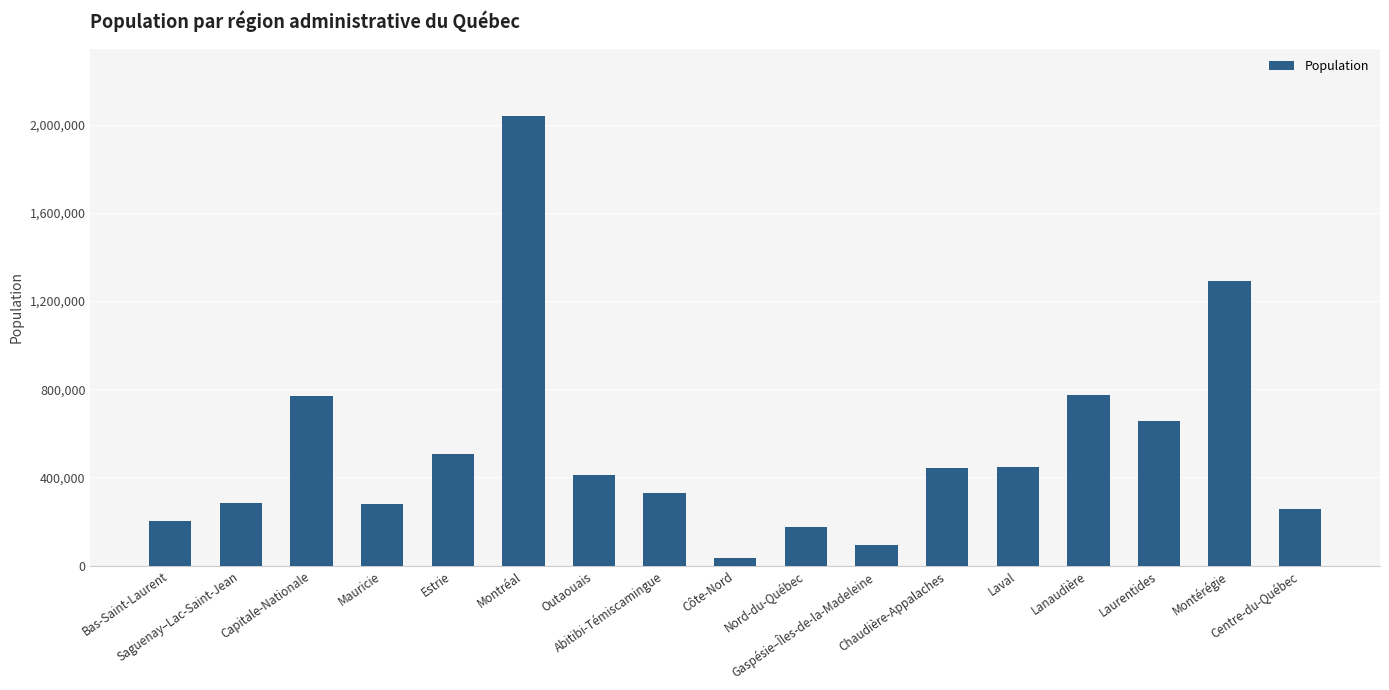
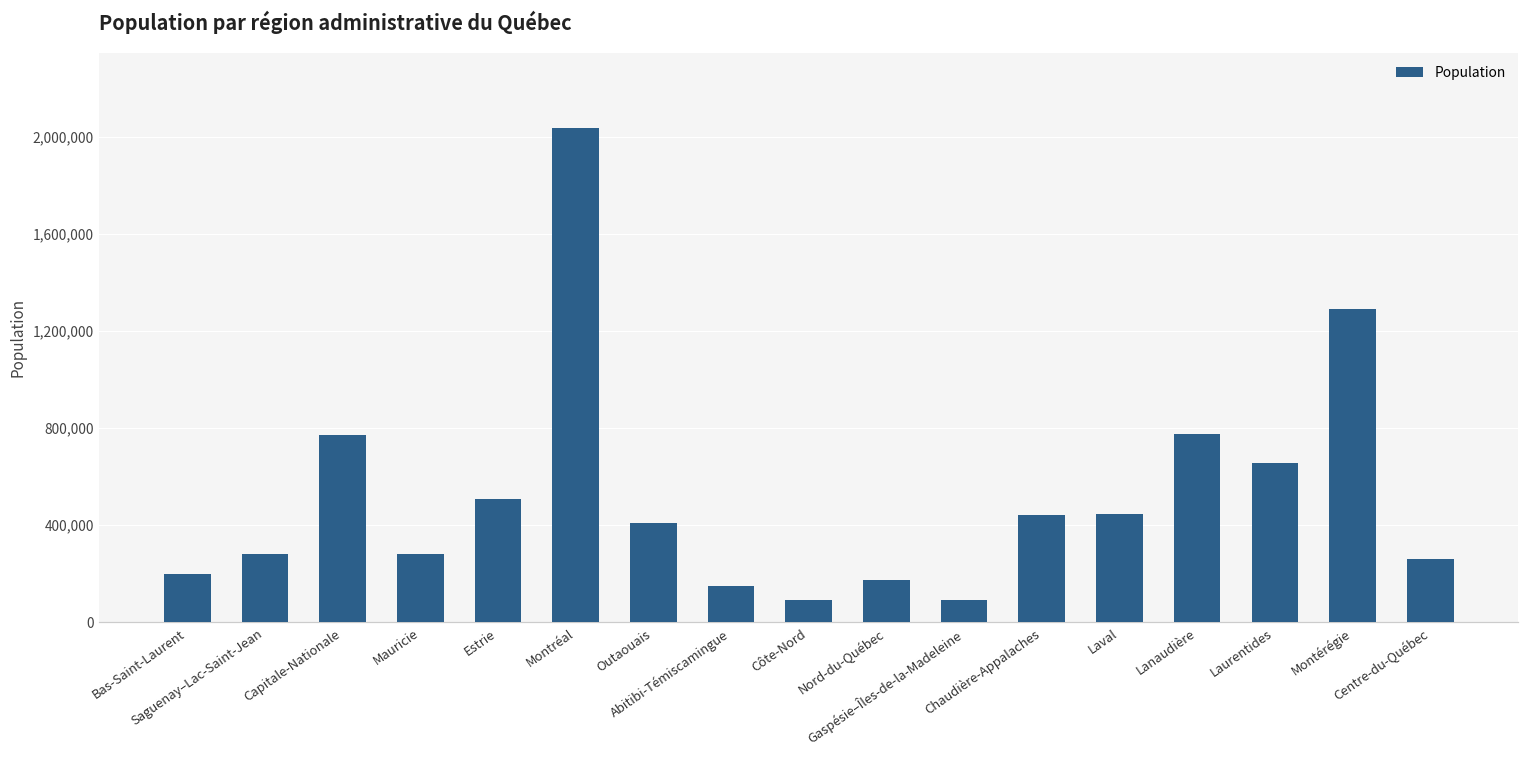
  {
    "Bas-Saint-Laurent": "200,000",
    "Saguenay–Lac-Saint-Jean": "280,000",
    "Capitale-Nationale": "770,000",
    "Mauricie": "280,000",
    "Estrie": "510,000",
    "Montréal": "2,040,000",
    "Outaouais": "410,000",
-   "Abitibi-Témiscamingue": "330,000",
-   "Côte-Nord": "40,000",
+   "Abitibi-Témiscamingue": "150,000",
+   "Côte-Nord": "90,000",
    "Nord-du-Québec": "180,000",
    "Gaspésie–Îles-de-la-Madeleine": "90,000",
    "Chaudière-Appalaches": "440,000",
    "Laval": "450,000",
    "Lanaudière": "780,000",
    "Laurentides": "660,000",
    "Montérégie": "1,290,000",
    "Centre-du-Québec": "260,000"
  }
